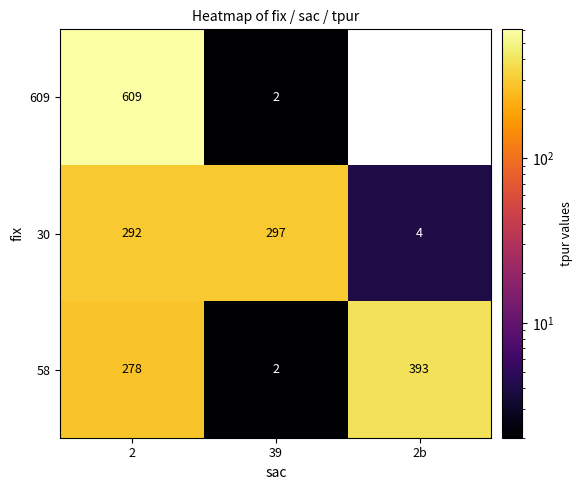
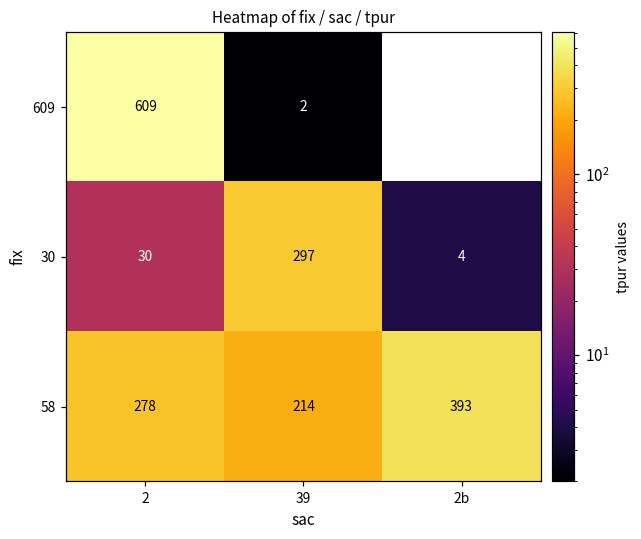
  {
    "609": {
      "2": 609,
      "39": 2
    },
    "30": {
-     "2": 292,
+     "2": 30,
      "39": 297,
      "2b": 4
    },
    "58": {
      "2": 278,
-     "39": 2,
+     "39": 214,
      "2b": 393
    }
  }
